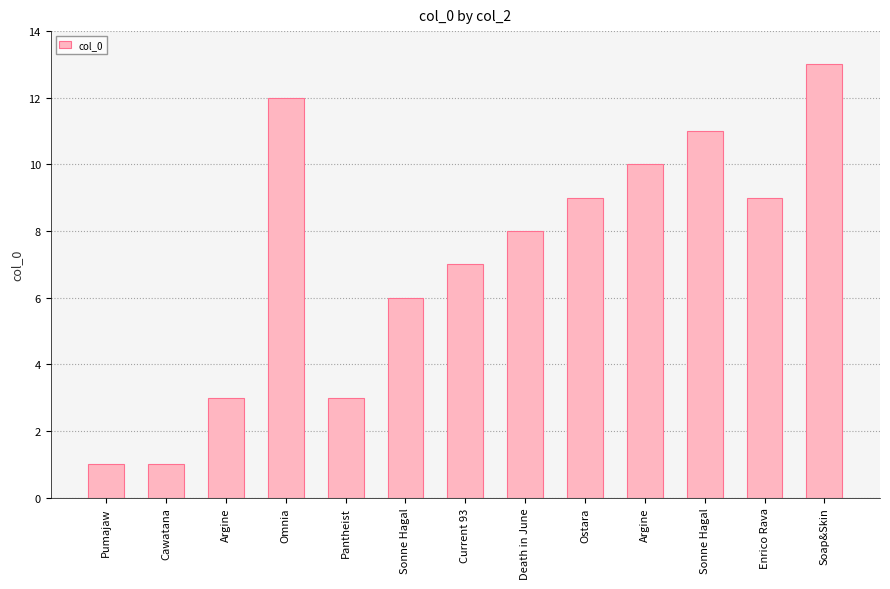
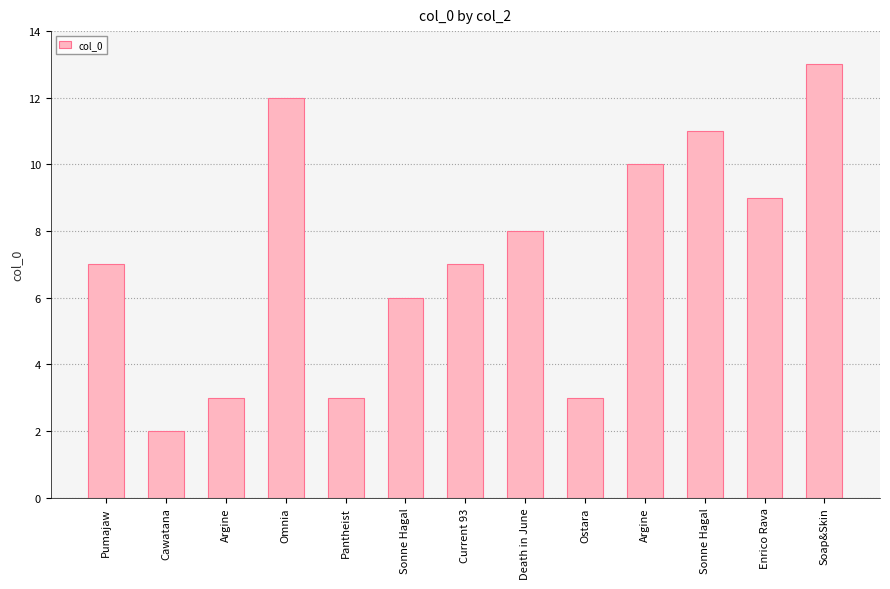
  {
-   "Pumajaw": 1,
-   "Cawatana": 1,
+   "Pumajaw": 7,
+   "Cawatana": 2,
    "Omnia": 12,
    "Pantheist": 3,
    "Current 93": 7,
    "Death in June": 8,
-   "Ostara": 9,
+   "Ostara": 3,
    "Enrico Rava": 9,
    "Soap&Skin": 13
  }
